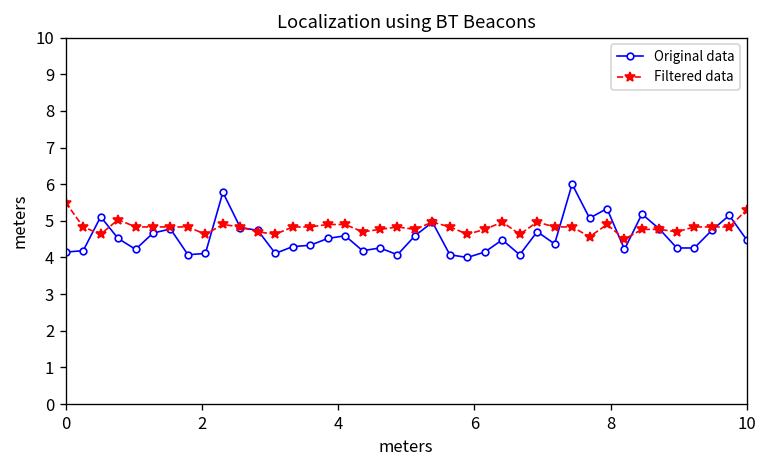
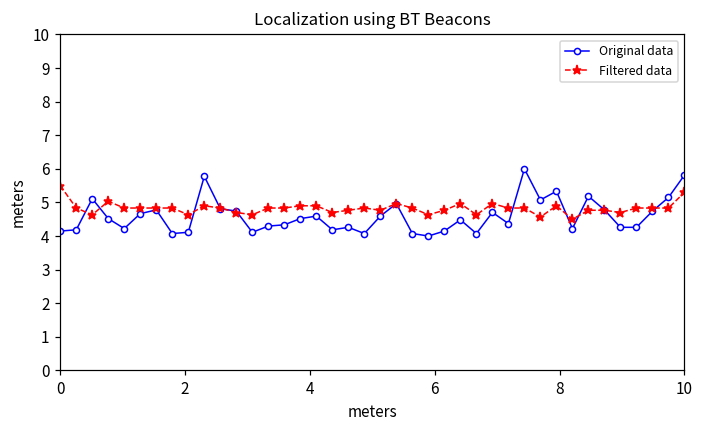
  {
    "Original data": {
      "0": 4.1,
-     "10": 4.5
+     "10": 5.8
    },
    "Filtered data": {
      "0": 5.5,
      "10": 5.3
    }
  }
